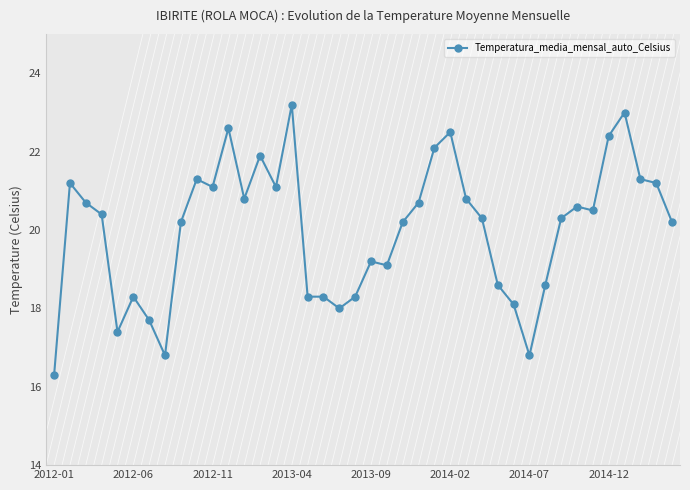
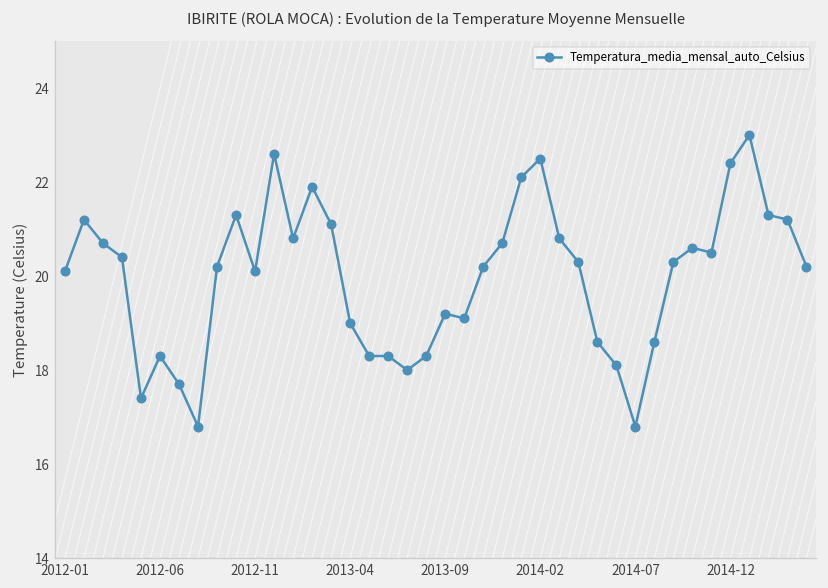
  {
    "Temperatura_media_mensal_auto_Celsius": {
-     "2012-01": 16.3,
+     "2012-01": 20.1,
      "2012-06": 18.3,
-     "2012-11": 21.1,
-     "2013-04": 23.2,
+     "2012-11": 20.1,
+     "2013-04": 19.0,
      "2013-09": 19.2,
      "2014-02": 22.5,
      "2014-07": 16.8,
      "2014-12": 22.4
    }
  }
